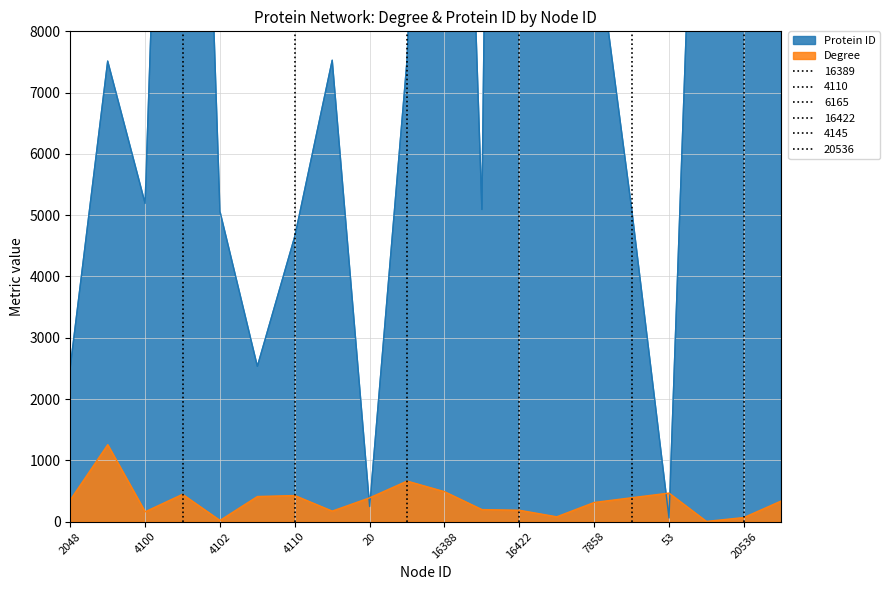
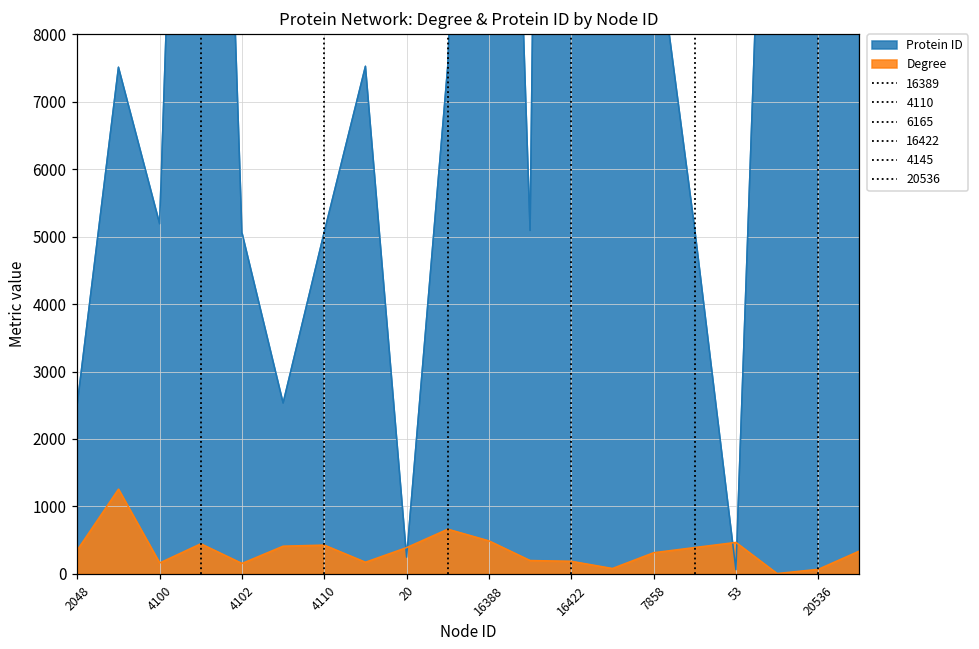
  {
    "Protein ID": {
      "2048": 2500,
      "4100": 5200,
      "4102": 5100,
-     "4110": 4700,
+     "4110": 5100,
      "20": 200,
      "53": 100
    },
    "Degree": {
      "2048": 400,
      "4100": 200,
-     "4102": 0,
+     "4102": 200,
      "4110": 400,
      "20": 400,
      "16388": 500,
      "16422": 200,
      "7858": 300,
      "53": 500,
      "20536": 100
    }
  }
